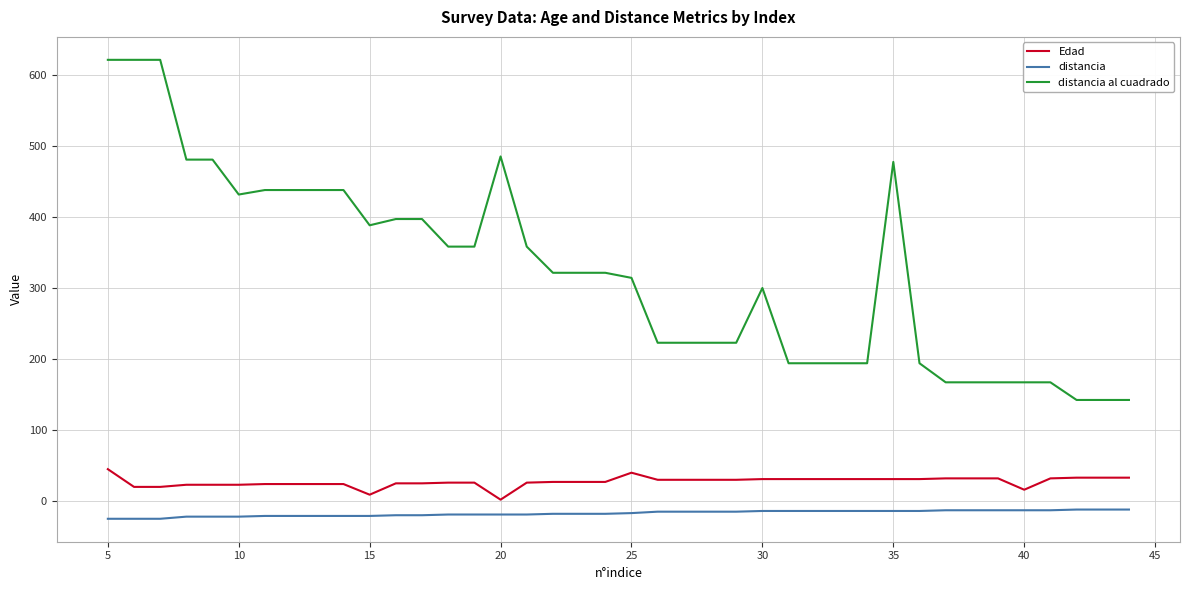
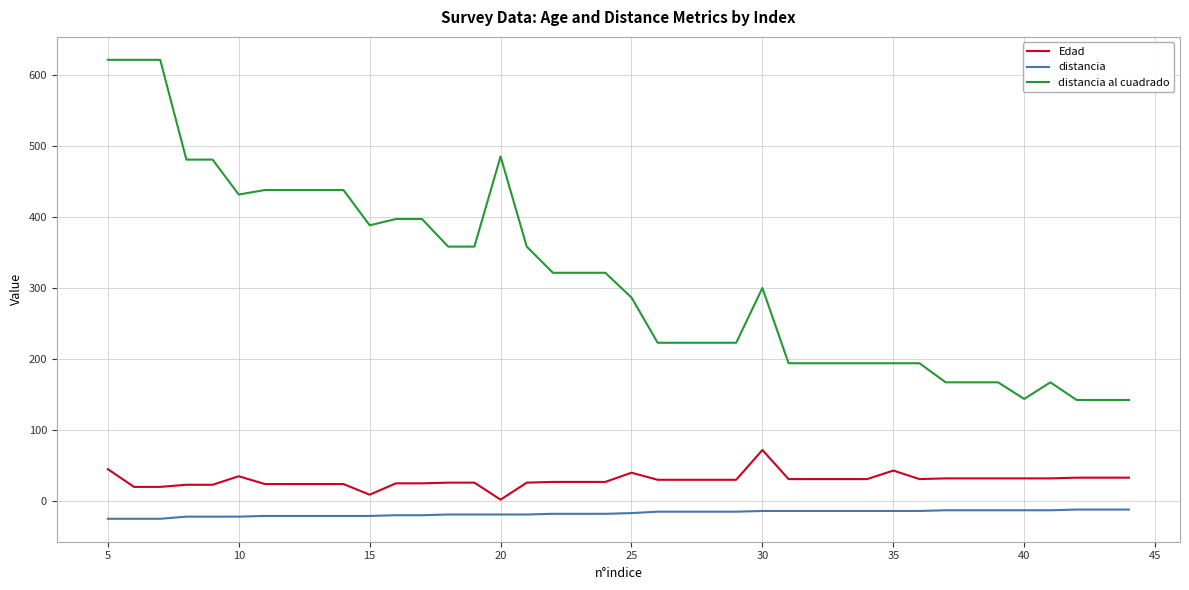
  {
    "Edad": {
      "5": 50,
-     "10": 20,
+     "10": 40,
      "15": 10,
      "20": 0,
      "25": 40,
-     "30": 30,
-     "35": 30,
-     "40": 20
+     "30": 70,
+     "35": 40,
+     "40": 30
    },
    "distancia": {
      "5": -20,
      "10": -20,
      "15": -20,
      "20": -20,
      "25": -20,
      "30": -10,
      "35": -10,
      "40": -10
    },
    "distancia al cuadrado": {
      "5": 620,
      "10": 430,
      "15": 390,
      "20": 490,
-     "25": 310,
+     "25": 290,
      "30": 300,
-     "35": 480,
-     "40": 170
+     "35": 190,
+     "40": 140
    }
  }
